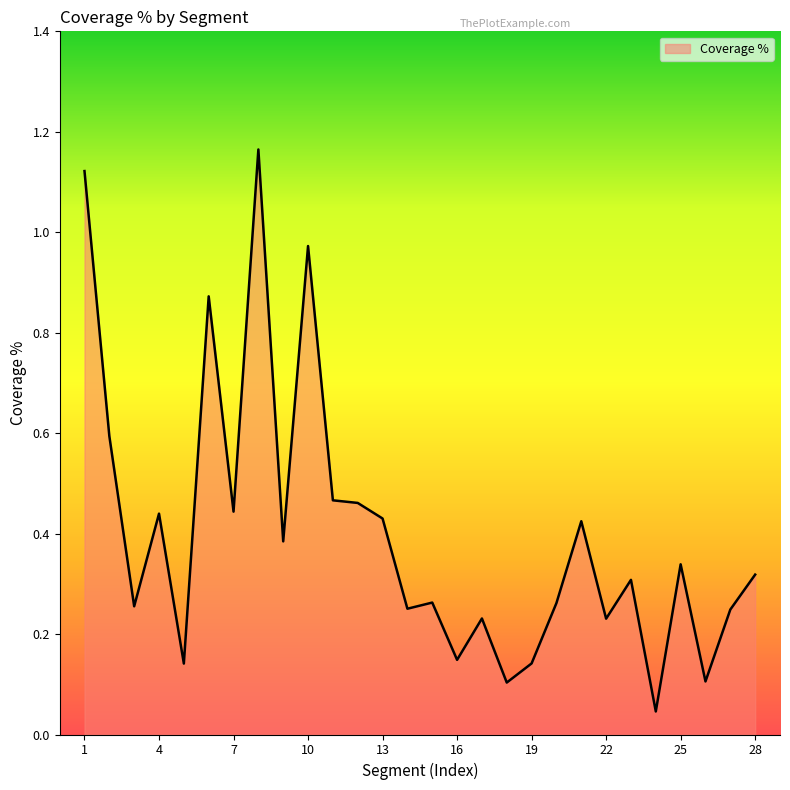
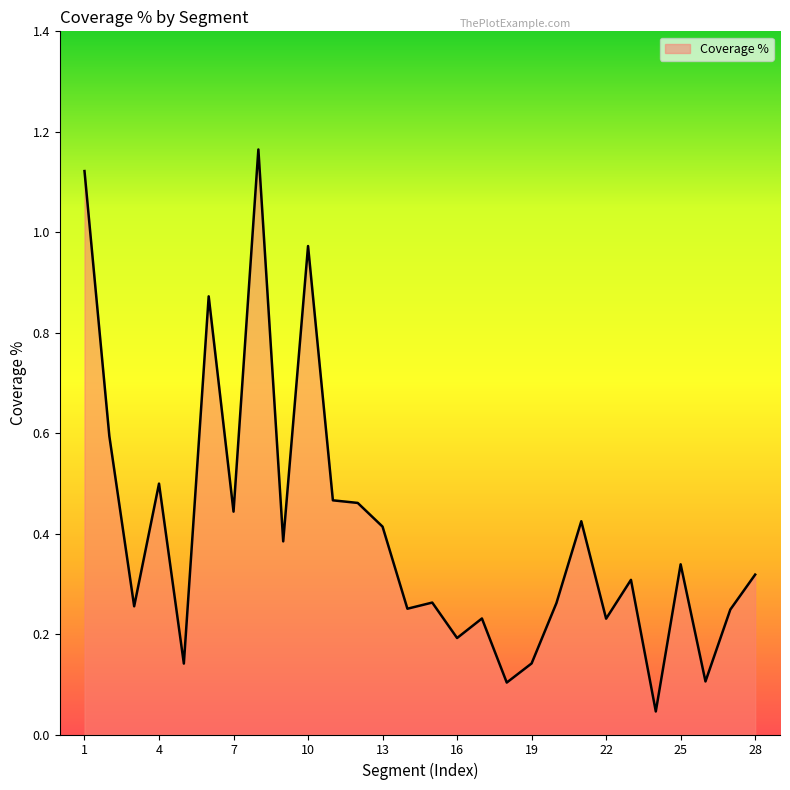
  {
    "1": 1.12,
-   "4": 0.44,
+   "4": 0.50,
    "7": 0.44,
    "10": 0.97,
-   "13": 0.43,
-   "16": 0.15,
+   "13": 0.41,
+   "16": 0.19,
    "19": 0.14,
    "22": 0.23,
    "25": 0.34,
    "28": 0.32
  }
